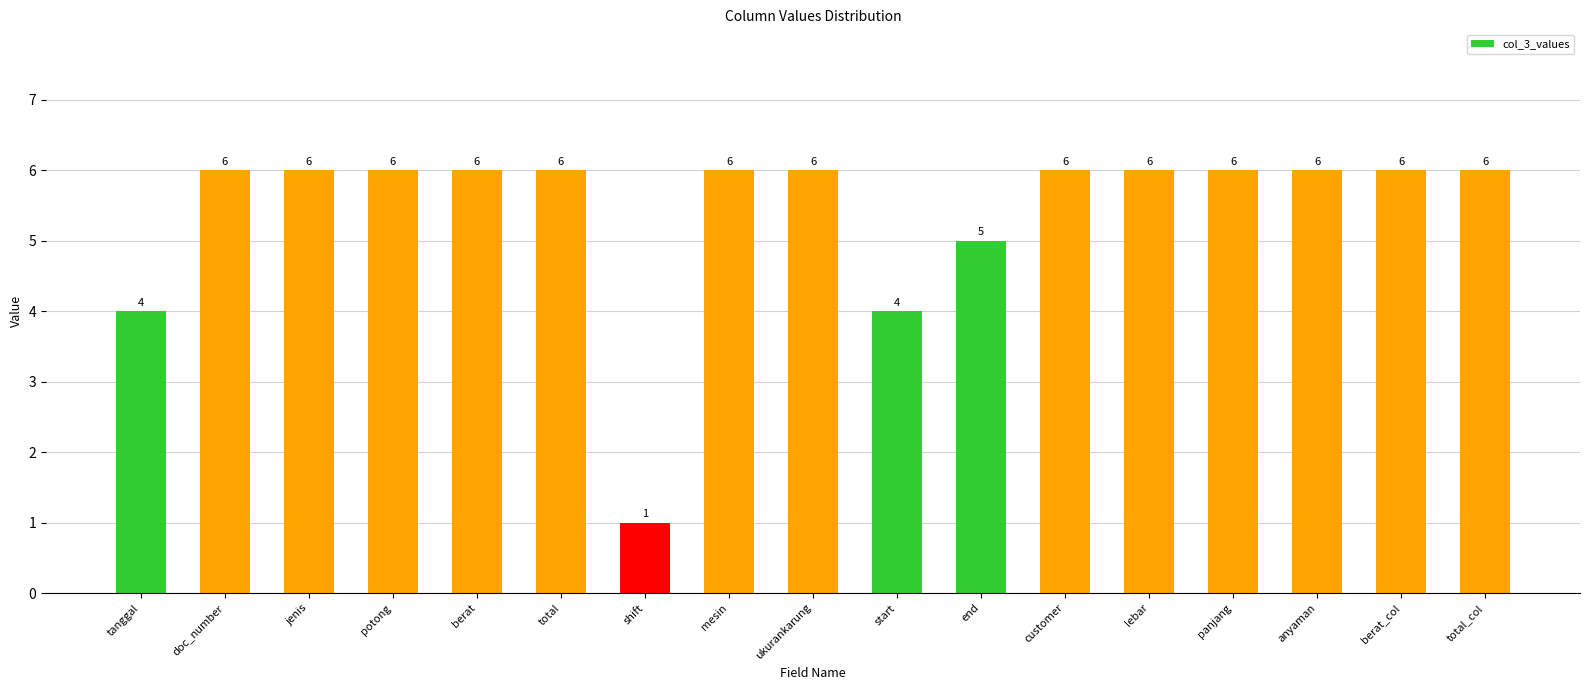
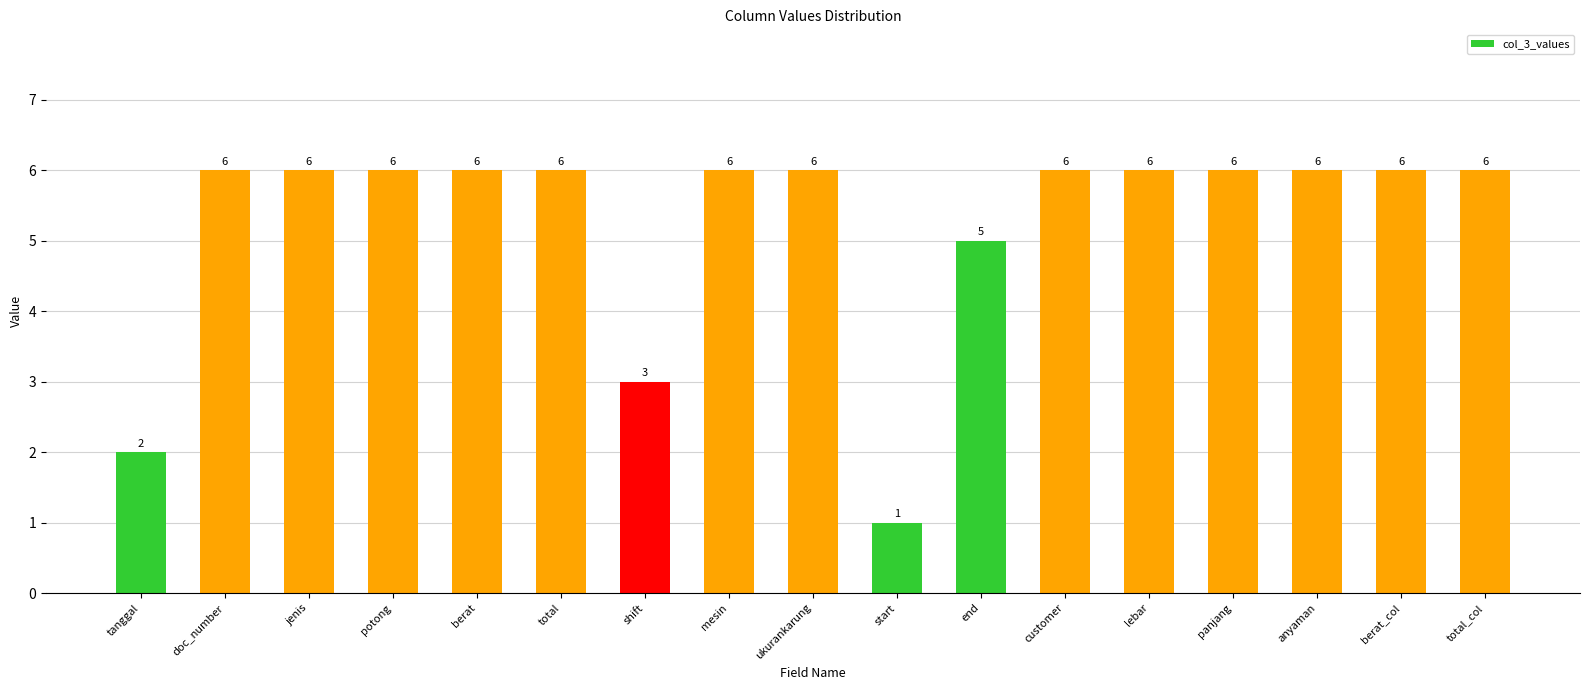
  {
-   "tanggal": 4,
+   "tanggal": 2,
    "doc_number": 6,
    "jenis": 6,
    "potong": 6,
    "berat": 6,
    "total": 6,
-   "shift": 1,
+   "shift": 3,
    "mesin": 6,
    "ukurankarung": 6,
-   "start": 4,
+   "start": 1,
    "end": 5,
    "customer": 6,
    "lebar": 6,
    "panjang": 6,
    "anyaman": 6,
    "berat_col": 6,
    "total_col": 6
  }
